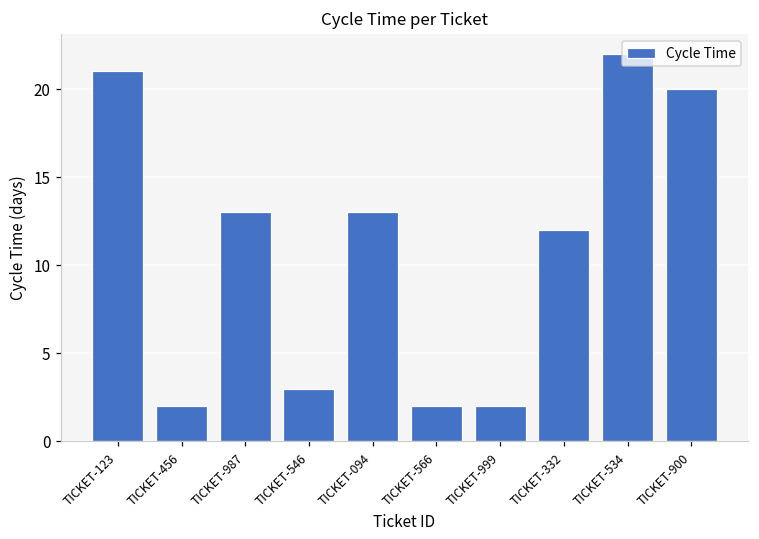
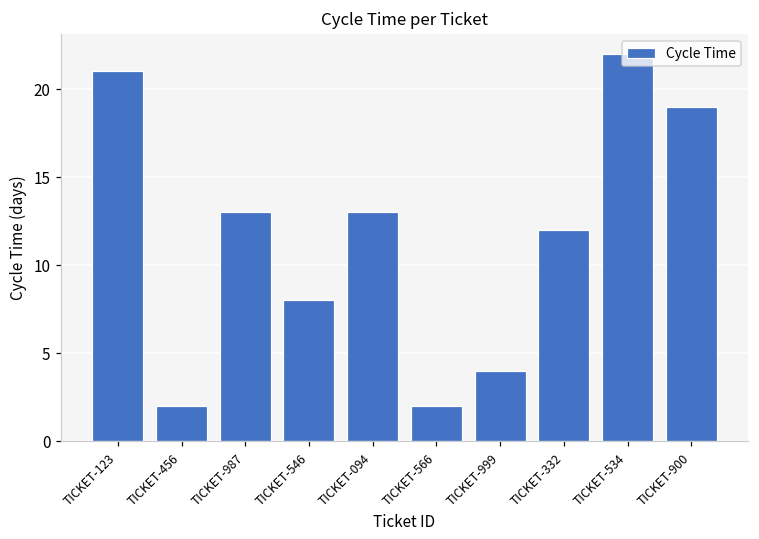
  {
    "TICKET-123": 21,
    "TICKET-456": 2,
    "TICKET-987": 13,
-   "TICKET-546": 3,
+   "TICKET-546": 8,
    "TICKET-094": 13,
    "TICKET-566": 2,
-   "TICKET-999": 2,
+   "TICKET-999": 4,
    "TICKET-332": 12,
-   "TICKET-900": 20
+   "TICKET-900": 19
  }
